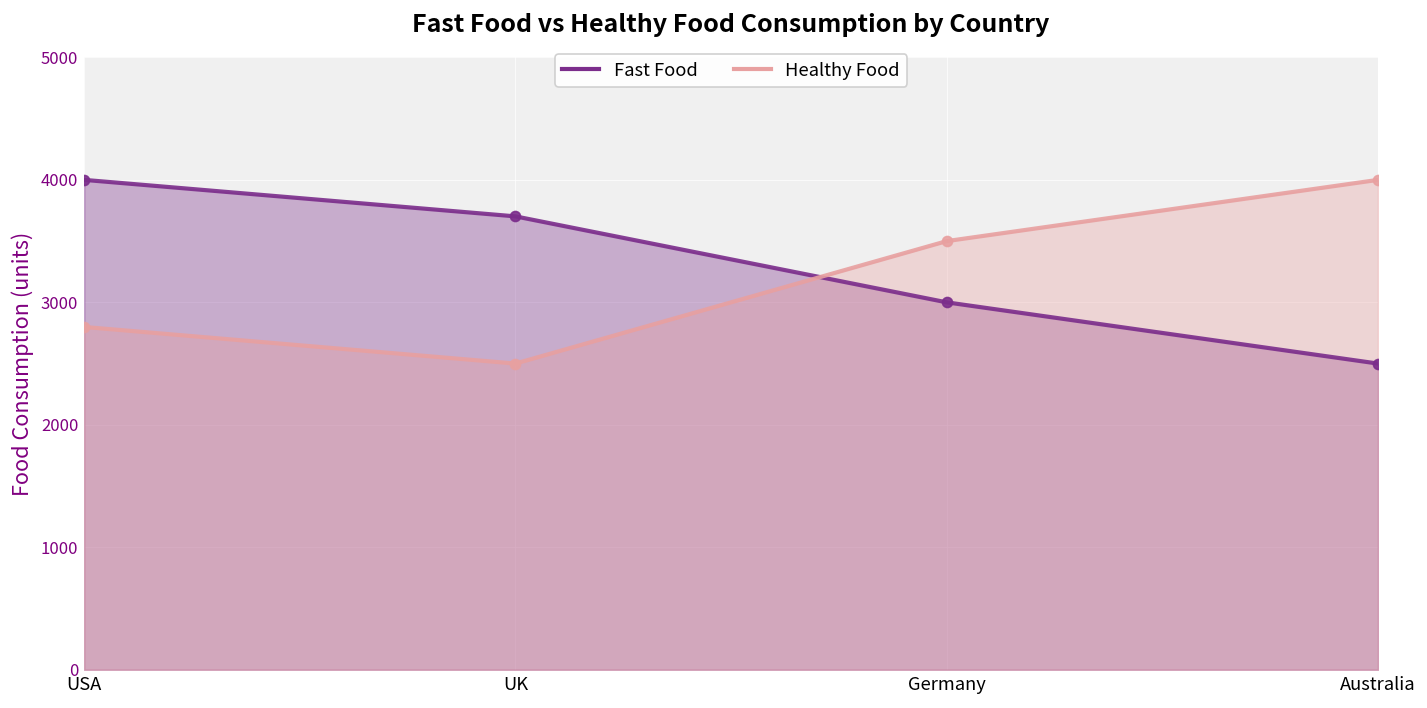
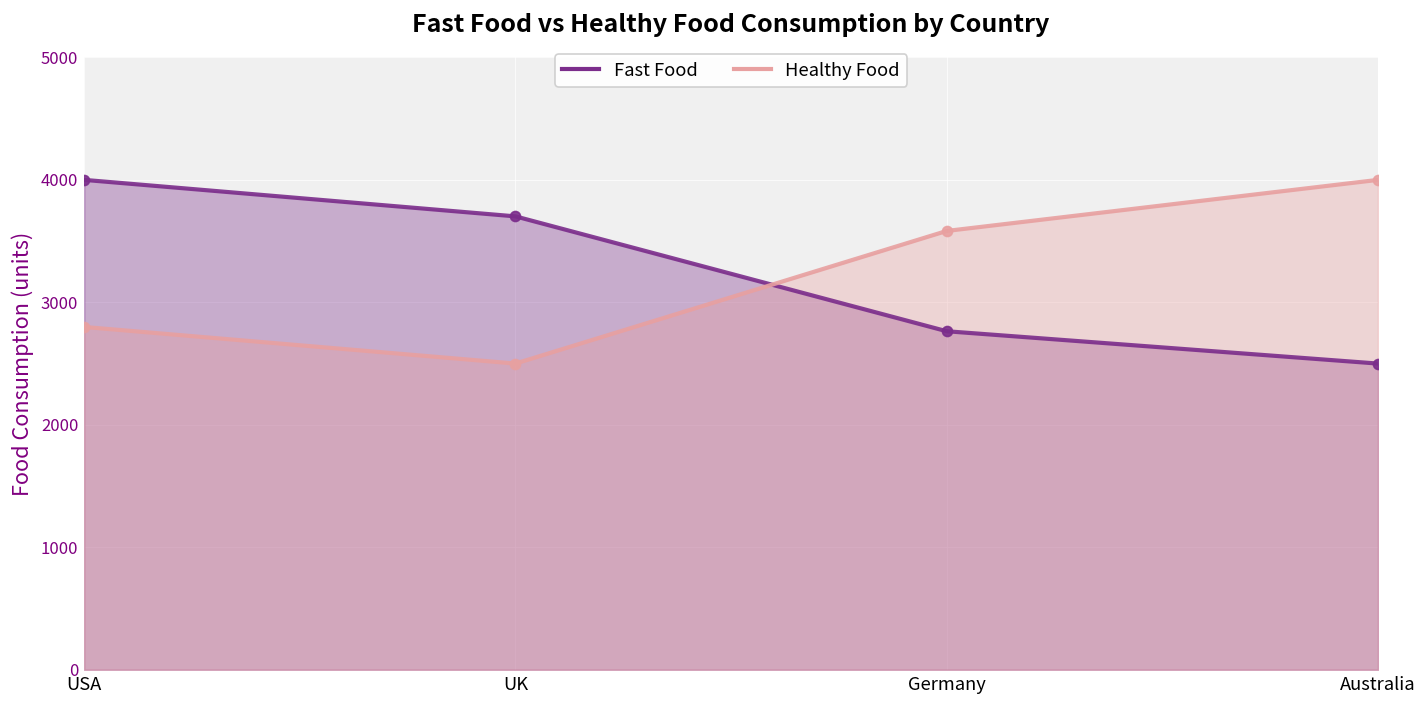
  {
    "Fast Food": {
      "USA": 4000,
      "UK": 3700,
-     "Germany": 3000,
+     "Germany": 2760,
      "Australia": 2500
    },
    "Healthy Food": {
      "USA": 2800,
      "UK": 2500,
-     "Germany": 3500,
+     "Germany": 3580,
      "Australia": 4000
    }
  }
